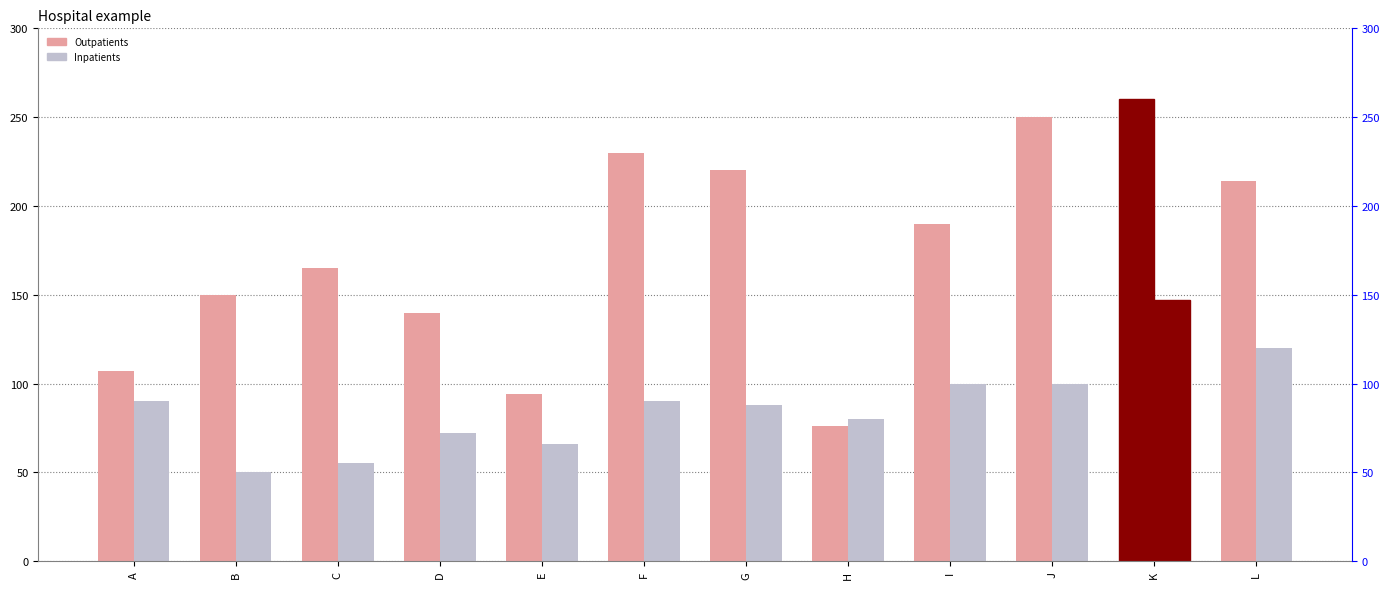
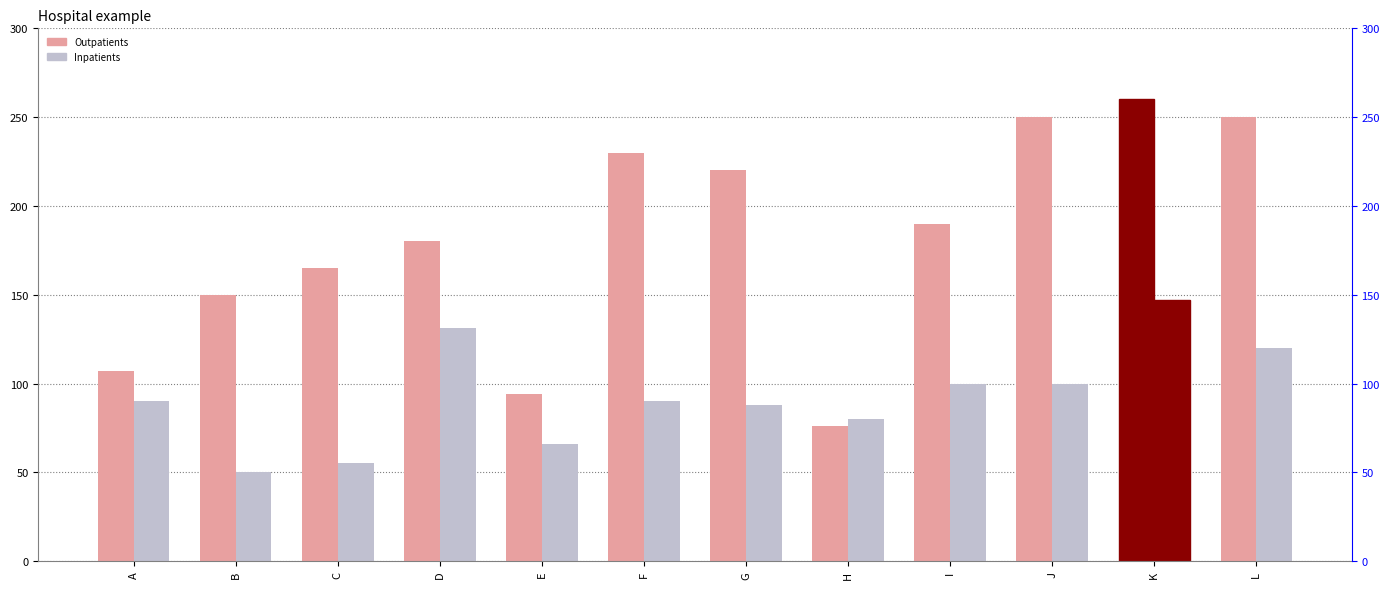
  {
    "Outpatients": {
      "A": 107,
      "B": 150,
      "C": 165,
-     "D": 140,
+     "D": 180,
      "E": 94,
      "F": 230,
      "G": 220,
      "H": 76,
      "I": 190,
      "J": 250,
      "K": 260,
-     "L": 214
+     "L": 250
    },
    "Inpatients": {
      "A": 90,
      "B": 50,
      "C": 55,
-     "D": 72,
+     "D": 131,
      "E": 66,
      "F": 90,
      "G": 88,
      "H": 80,
      "I": 100,
      "J": 100,
      "K": 147,
      "L": 120
    }
  }
